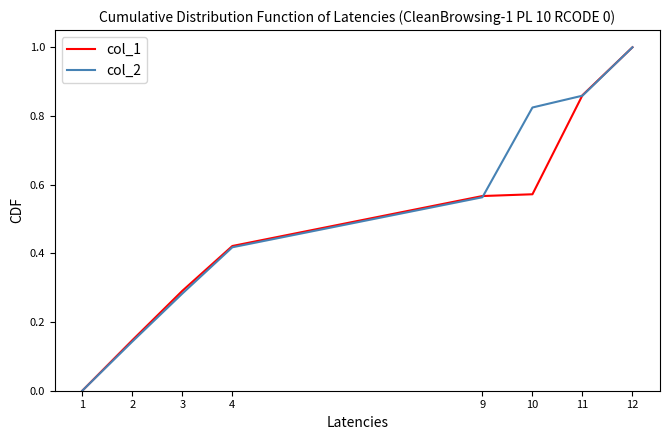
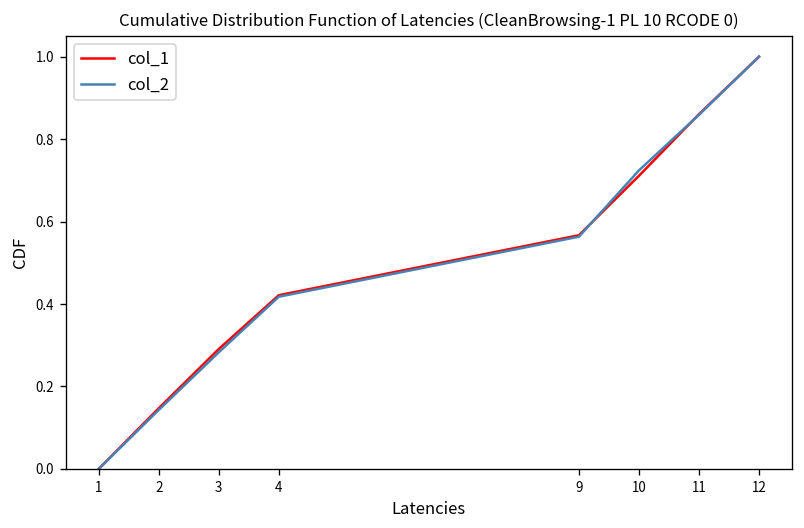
  {
    "col_1": {
      "3": 0.29,
-     "10": 0.57
+     "10": 0.71
    },
    "col_2": {
      "3": 0.28,
-     "10": 0.82
+     "10": 0.72
    }
  }
